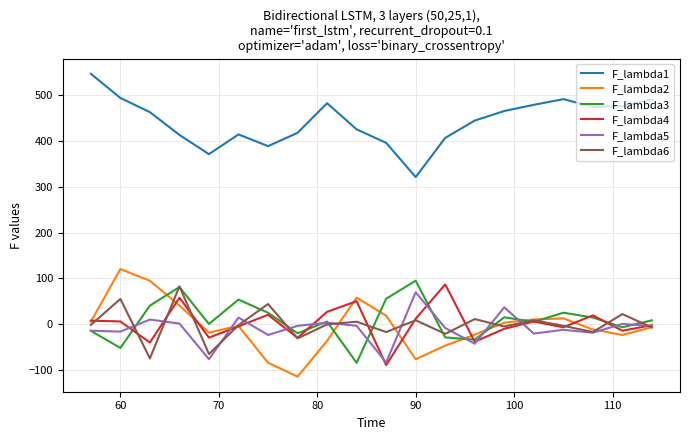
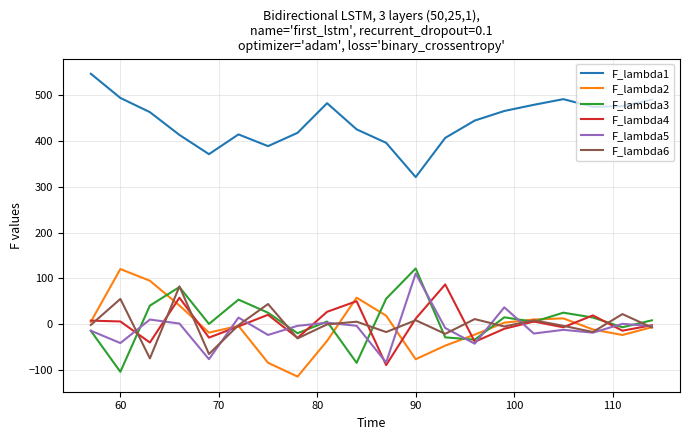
  {
    "F_lambda1": {
      "60": 490,
      "90": 320
    },
    "F_lambda2": {
      "60": 120,
      "90": -80
    },
    "F_lambda3": {
-     "60": -50,
-     "90": 100
+     "60": -100,
+     "90": 120
    },
    "F_lambda4": {
      "60": 10
    },
    "F_lambda5": {
-     "60": -20,
-     "90": 70
+     "60": -40,
+     "90": 110
    },
    "F_lambda6": {
      "60": 60
    }
  }
